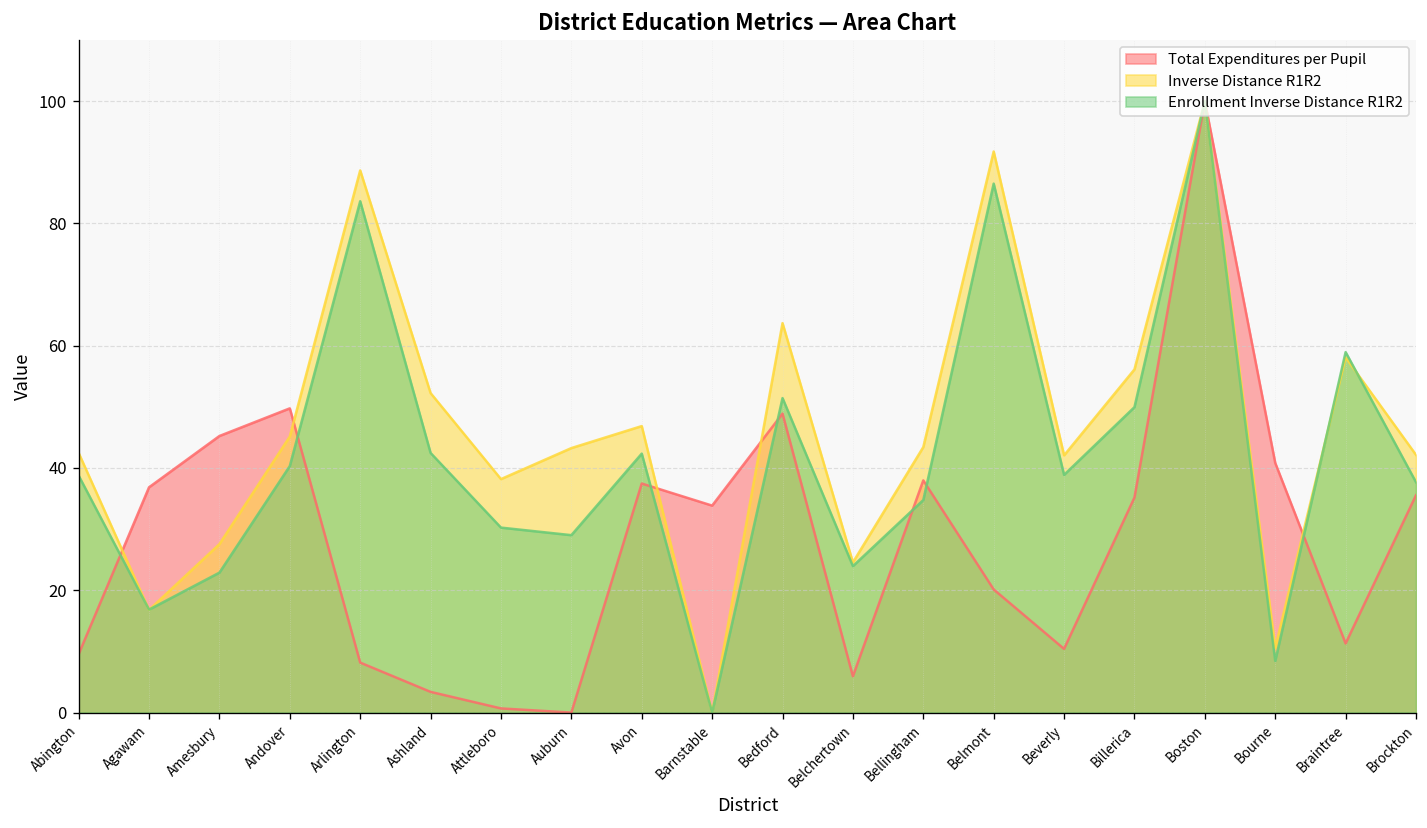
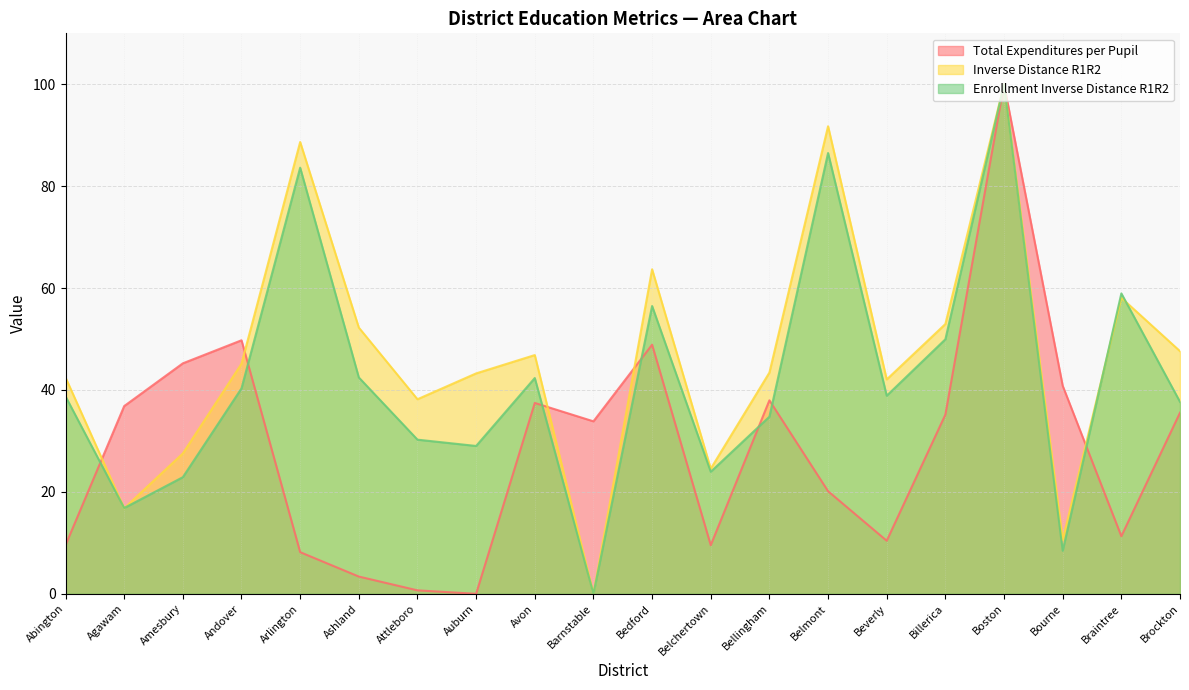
  {
    "Total Expenditures per Pupil": {
      "Abington": 10,
      "Agawam": 37,
      "Amesbury": 45,
      "Andover": 50,
      "Arlington": 8,
      "Ashland": 3,
      "Attleboro": 1,
      "Auburn": 0,
      "Avon": 37,
      "Barnstable": 34,
      "Bedford": 49,
-     "Belchertown": 6,
+     "Belchertown": 10,
      "Bellingham": 38,
      "Belmont": 20,
      "Beverly": 10,
      "Billerica": 35,
      "Bourne": 41,
      "Braintree": 11,
      "Brockton": 36
    },
    "Inverse Distance R1R2": {
      "Abington": 42,
      "Amesbury": 28,
      "Andover": 45,
      "Arlington": 89,
      "Ashland": 52,
      "Attleboro": 38,
      "Auburn": 43,
      "Avon": 47,
      "Bedford": 64,
      "Belchertown": 25,
      "Bellingham": 43,
      "Belmont": 92,
      "Beverly": 42,
-     "Billerica": 56,
+     "Billerica": 53,
      "Bourne": 11,
      "Braintree": 58,
-     "Brockton": 42
+     "Brockton": 48
    },
    "Enrollment Inverse Distance R1R2": {
      "Abington": 39,
      "Amesbury": 23,
      "Andover": 40,
      "Arlington": 84,
      "Ashland": 42,
      "Attleboro": 30,
      "Auburn": 29,
      "Avon": 42,
-     "Bedford": 51,
+     "Bedford": 56,
      "Belchertown": 24,
      "Bellingham": 35,
      "Belmont": 87,
      "Beverly": 39,
      "Billerica": 50,
      "Bourne": 8,
      "Braintree": 59,
      "Brockton": 38
    }
  }
